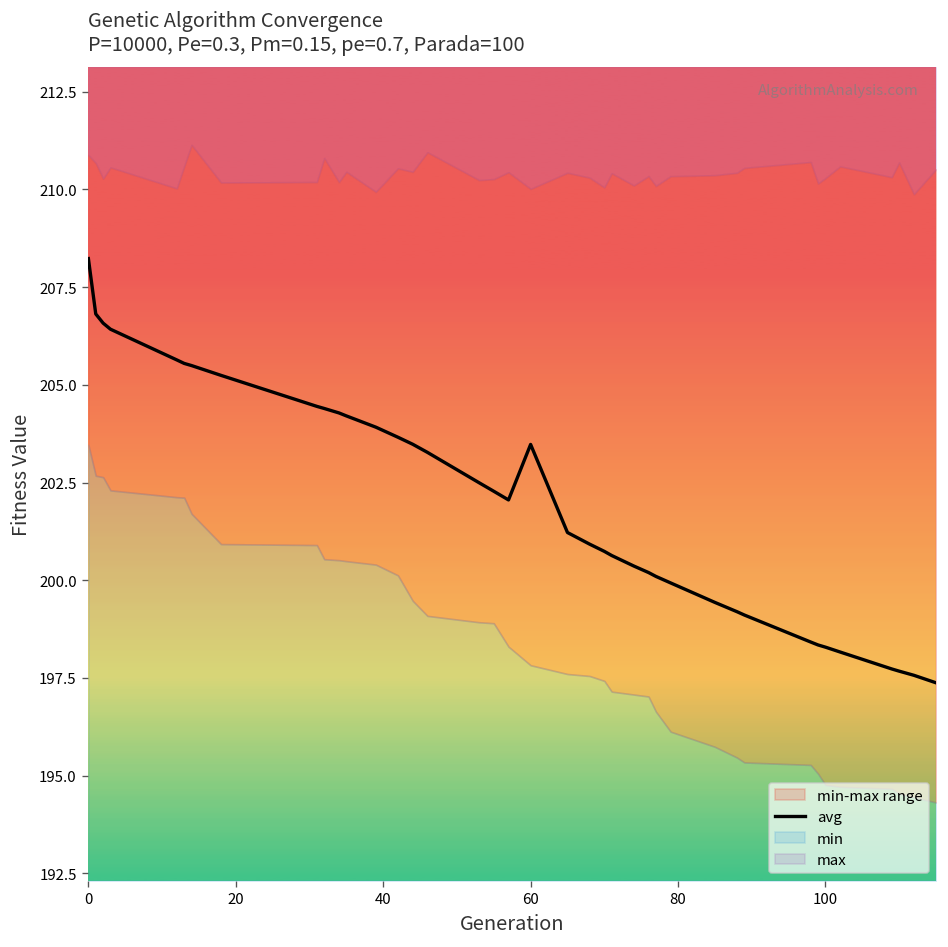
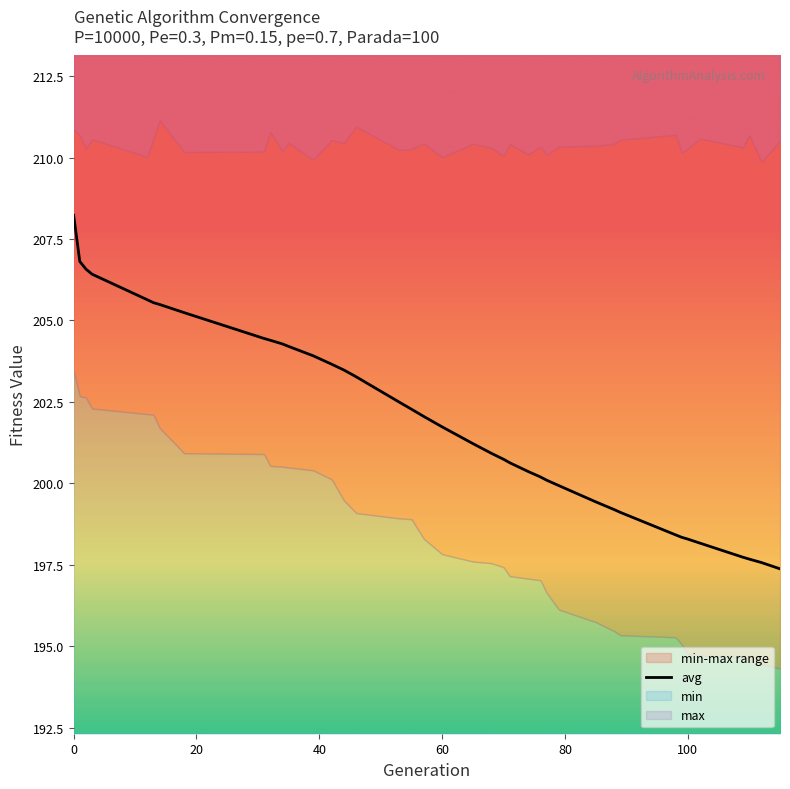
  {
    "avg": {
      "0": 208.2,
-     "60": 203.5,
+     "60": 201.7,
      "100": 198.3
    }
  }
